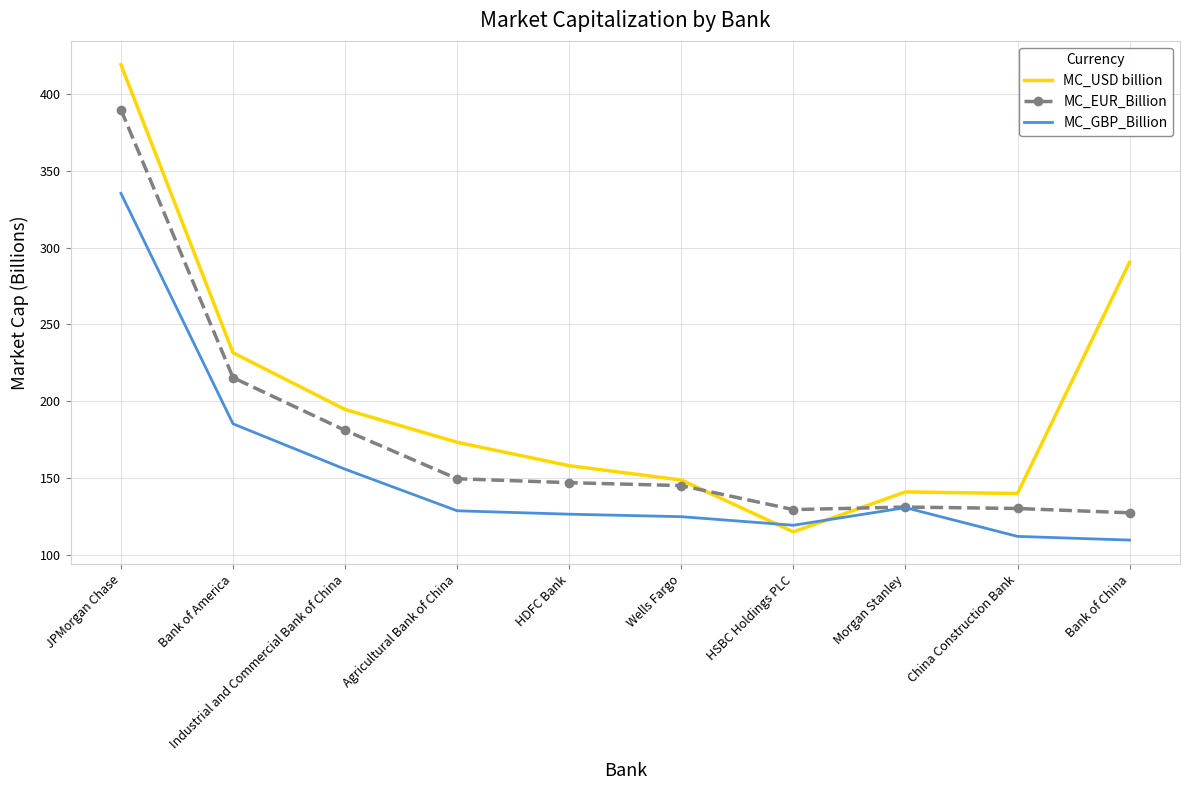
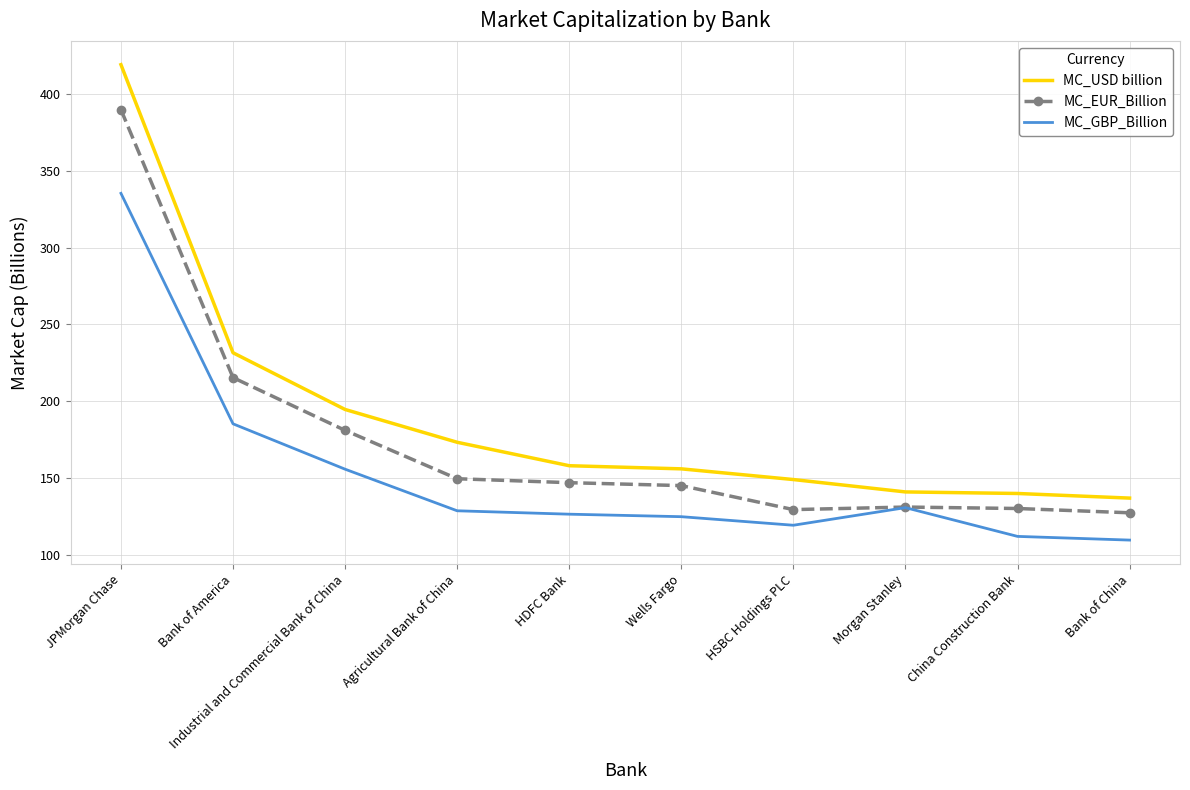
  {
    "MC_USD billion": {
      "JPMorgan Chase": 419,
      "Bank of America": 232,
      "Industrial and Commercial Bank of China": 195,
      "Agricultural Bank of China": 173,
      "HDFC Bank": 158,
-     "Wells Fargo": 149,
-     "HSBC Holdings PLC": 115,
+     "Wells Fargo": 156,
+     "HSBC Holdings PLC": 149,
      "Morgan Stanley": 141,
      "China Construction Bank": 140,
-     "Bank of China": 291
+     "Bank of China": 137
    },
    "MC_EUR_Billion": {
      "JPMorgan Chase": 390,
      "Bank of America": 215,
      "Industrial and Commercial Bank of China": 181,
      "Agricultural Bank of China": 149,
      "HDFC Bank": 147,
      "Wells Fargo": 145,
      "HSBC Holdings PLC": 129,
      "China Construction Bank": 130,
      "Bank of China": 127
    },
    "MC_GBP_Billion": {
      "JPMorgan Chase": 335,
      "Bank of America": 185,
      "Industrial and Commercial Bank of China": 156,
      "Agricultural Bank of China": 129,
      "HDFC Bank": 126,
      "Wells Fargo": 125,
      "HSBC Holdings PLC": 119,
      "China Construction Bank": 112,
      "Bank of China": 109
    }
  }
